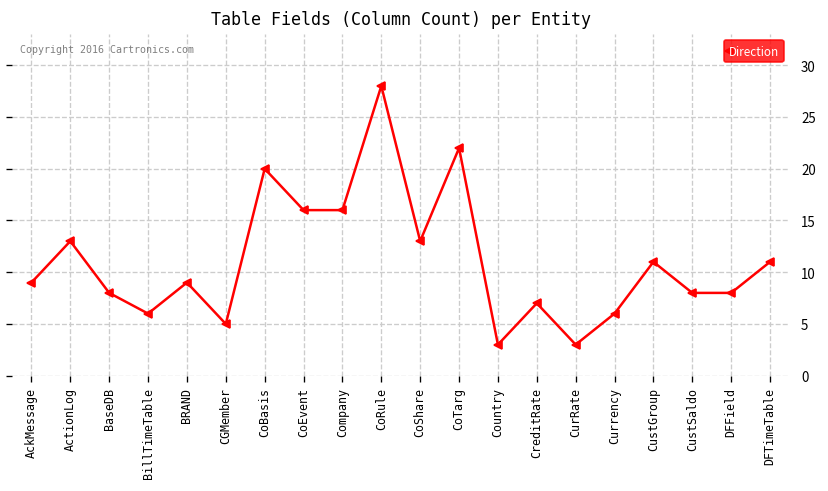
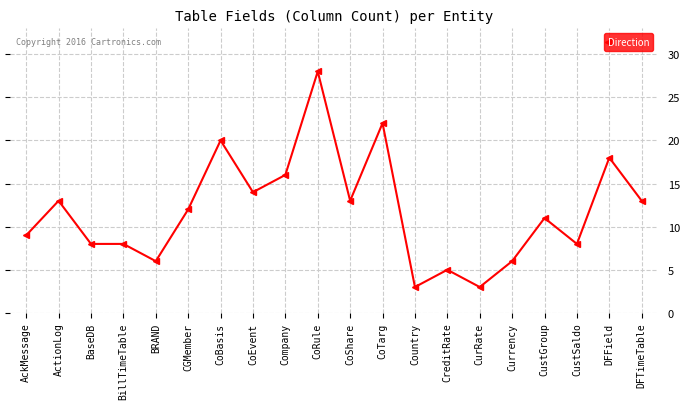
  {
    "AckMessage": 9,
    "ActionLog": 13,
    "BaseDB": 8,
-   "BillTimeTable": 6,
-   "BRAND": 9,
-   "CGMember": 5,
+   "BillTimeTable": 8,
+   "BRAND": 6,
+   "CGMember": 12,
    "CoBasis": 20,
-   "CoEvent": 16,
+   "CoEvent": 14,
    "Company": 16,
    "CoRule": 28,
    "CoShare": 13,
    "CoTarg": 22,
    "Country": 3,
-   "CreditRate": 7,
+   "CreditRate": 5,
    "CurRate": 3,
    "Currency": 6,
    "CustGroup": 11,
    "CustSaldo": 8,
-   "DFField": 8,
-   "DFTimeTable": 11
+   "DFField": 18,
+   "DFTimeTable": 13
  }
